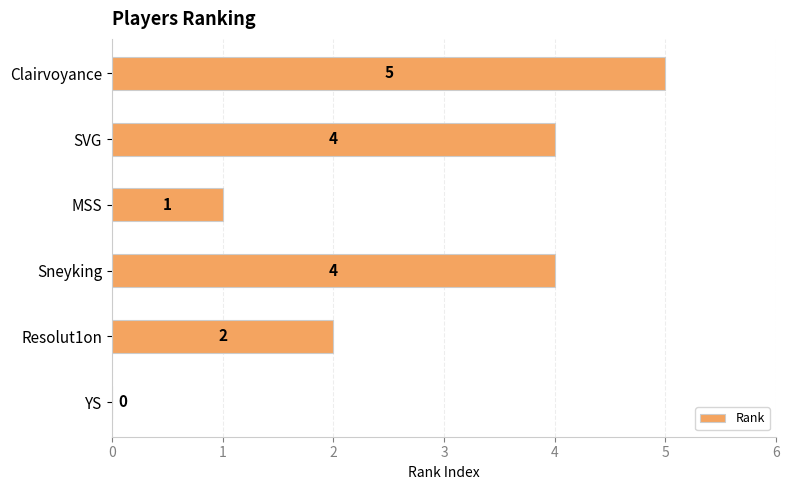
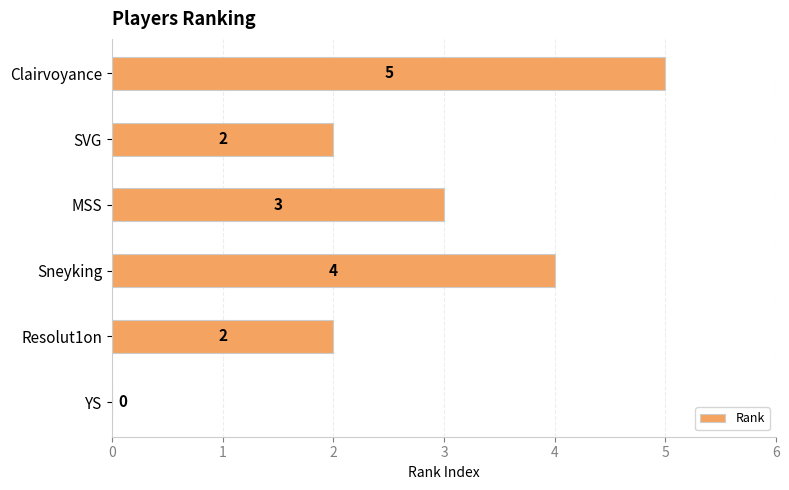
  {
    "Clairvoyance": 5,
-   "SVG": 4,
-   "MSS": 1,
+   "SVG": 2,
+   "MSS": 3,
    "Sneyking": 4,
    "Resolut1on": 2,
    "YS": 0
  }
